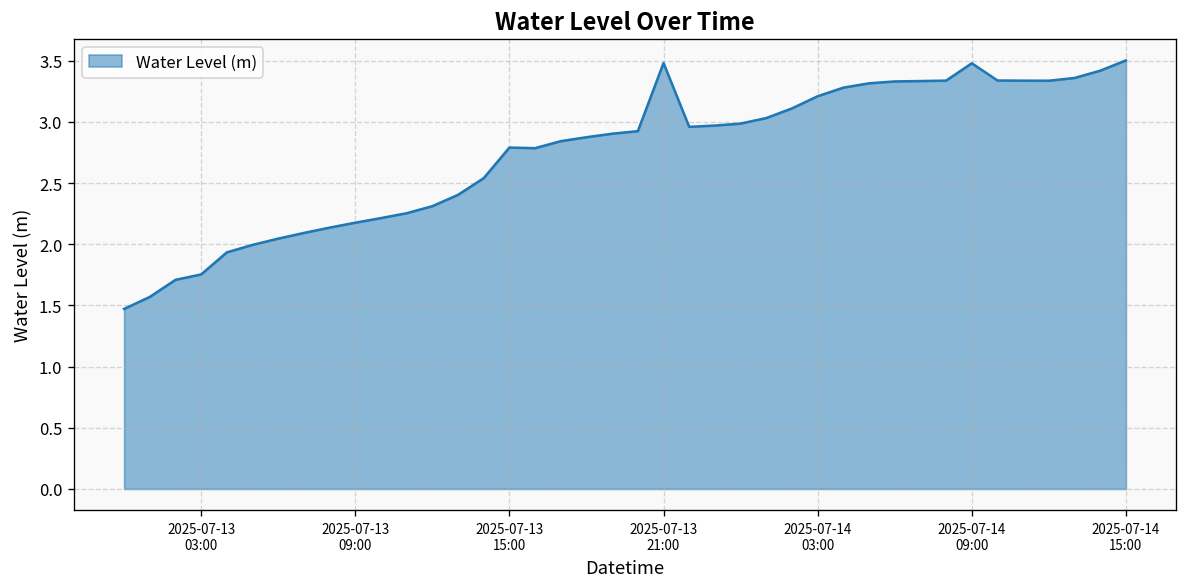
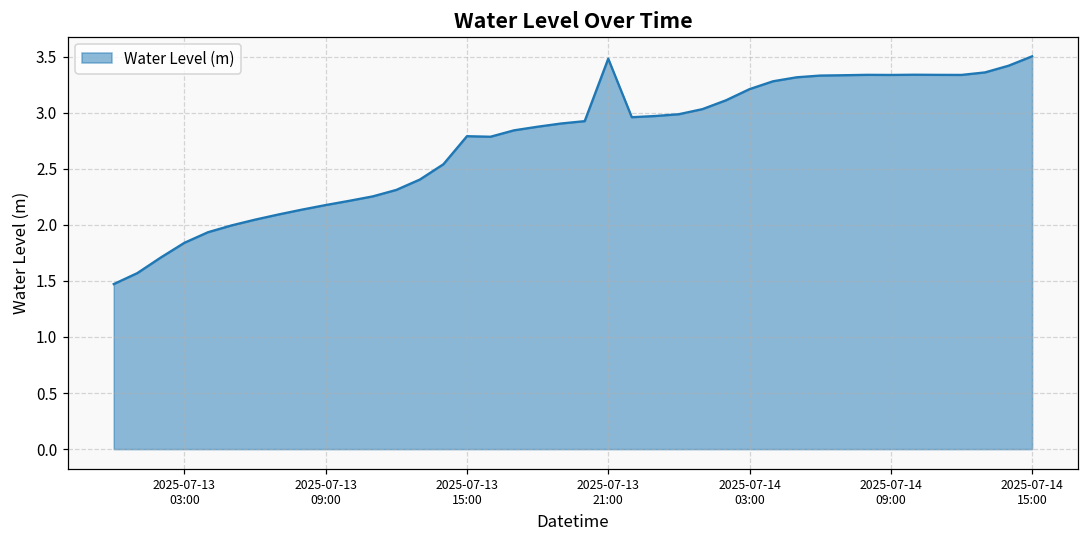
  {
-   "2025-07-13 03:00": 1.75,
+   "2025-07-13 03:00": 1.84,
    "2025-07-13 09:00": 2.18,
    "2025-07-13 15:00": 2.79,
    "2025-07-13 21:00": 3.48,
    "2025-07-14 03:00": 3.21,
-   "2025-07-14 09:00": 3.48,
+   "2025-07-14 09:00": 3.34,
    "2025-07-14 15:00": 3.50
  }
